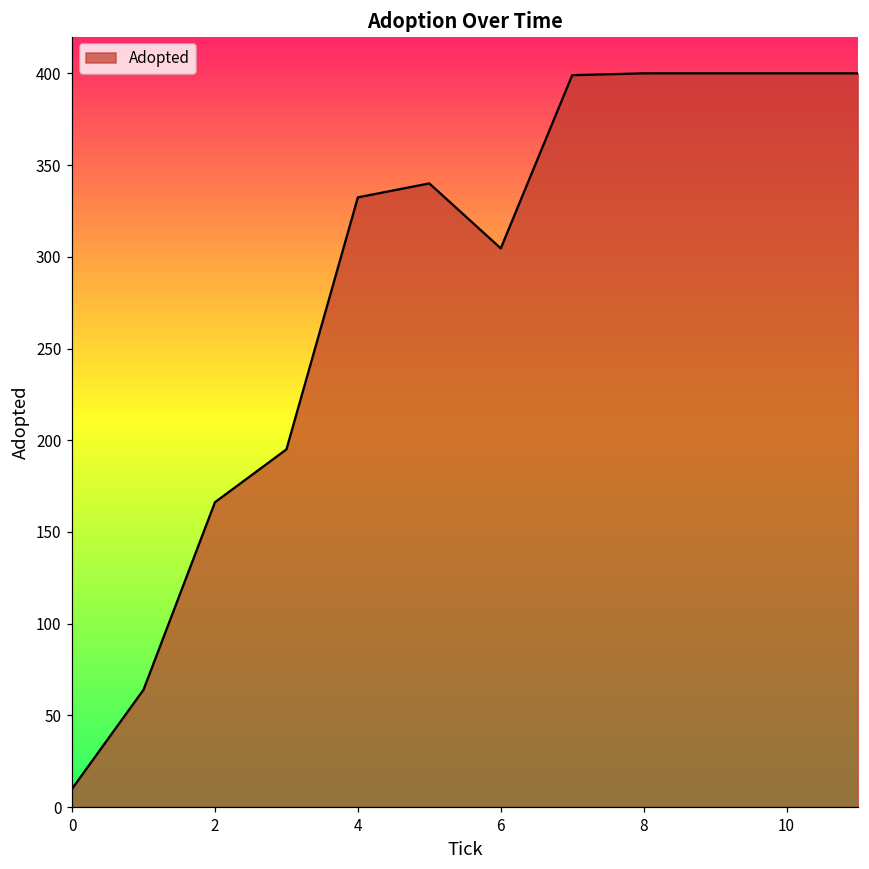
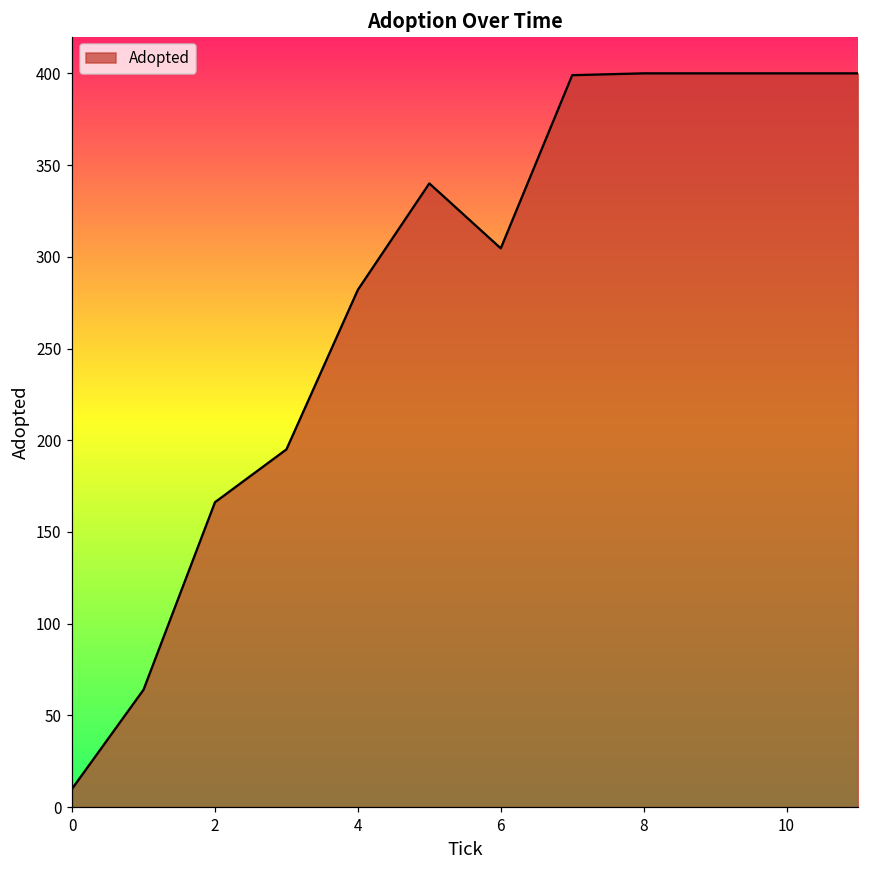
  {
    "0": 10,
    "2": 166,
-   "4": 332,
+   "4": 282,
    "6": 305,
    "8": 400,
    "10": 400
  }
